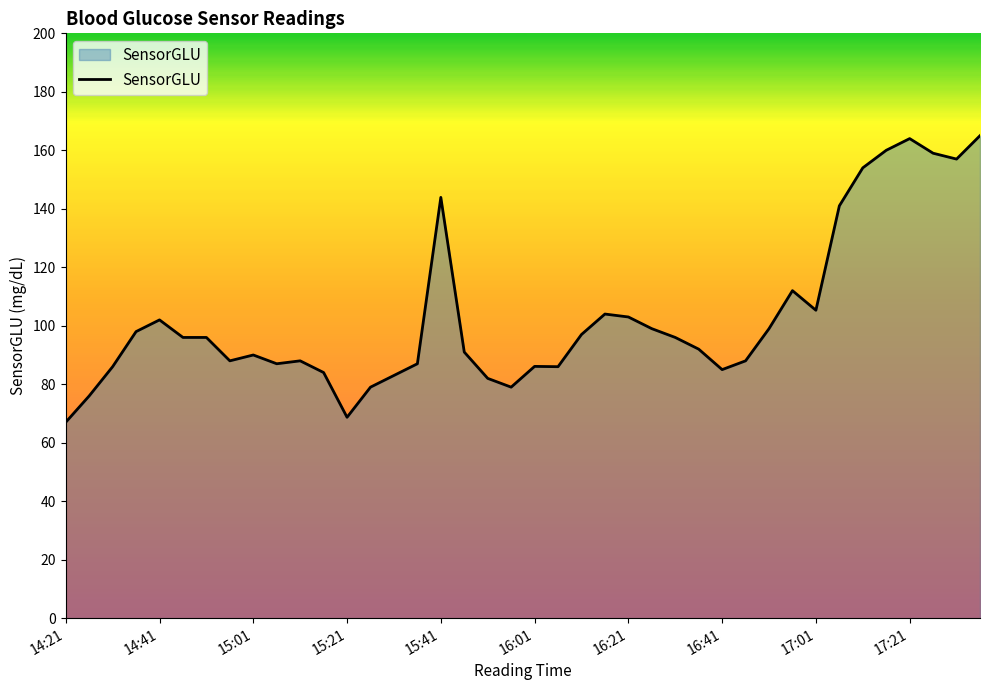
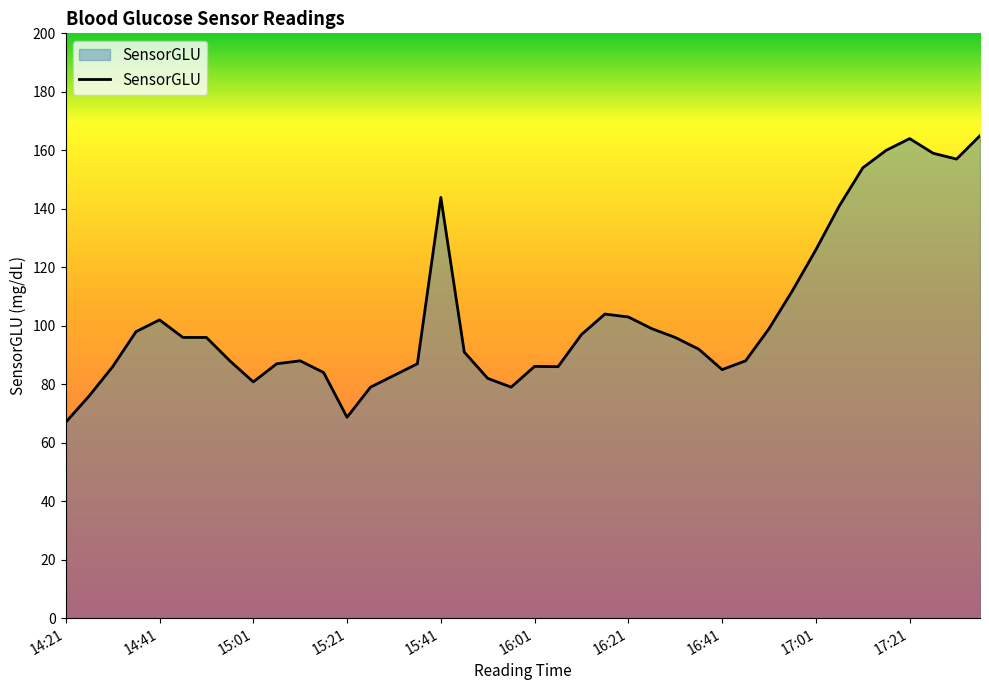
  {
    "14:21": 67,
    "14:41": 102,
-   "15:01": 90,
+   "15:01": 81,
    "15:21": 69,
    "15:41": 144,
    "16:01": 86,
    "16:21": 103,
    "16:41": 85,
-   "17:01": 105,
+   "17:01": 126,
    "17:21": 164
  }
